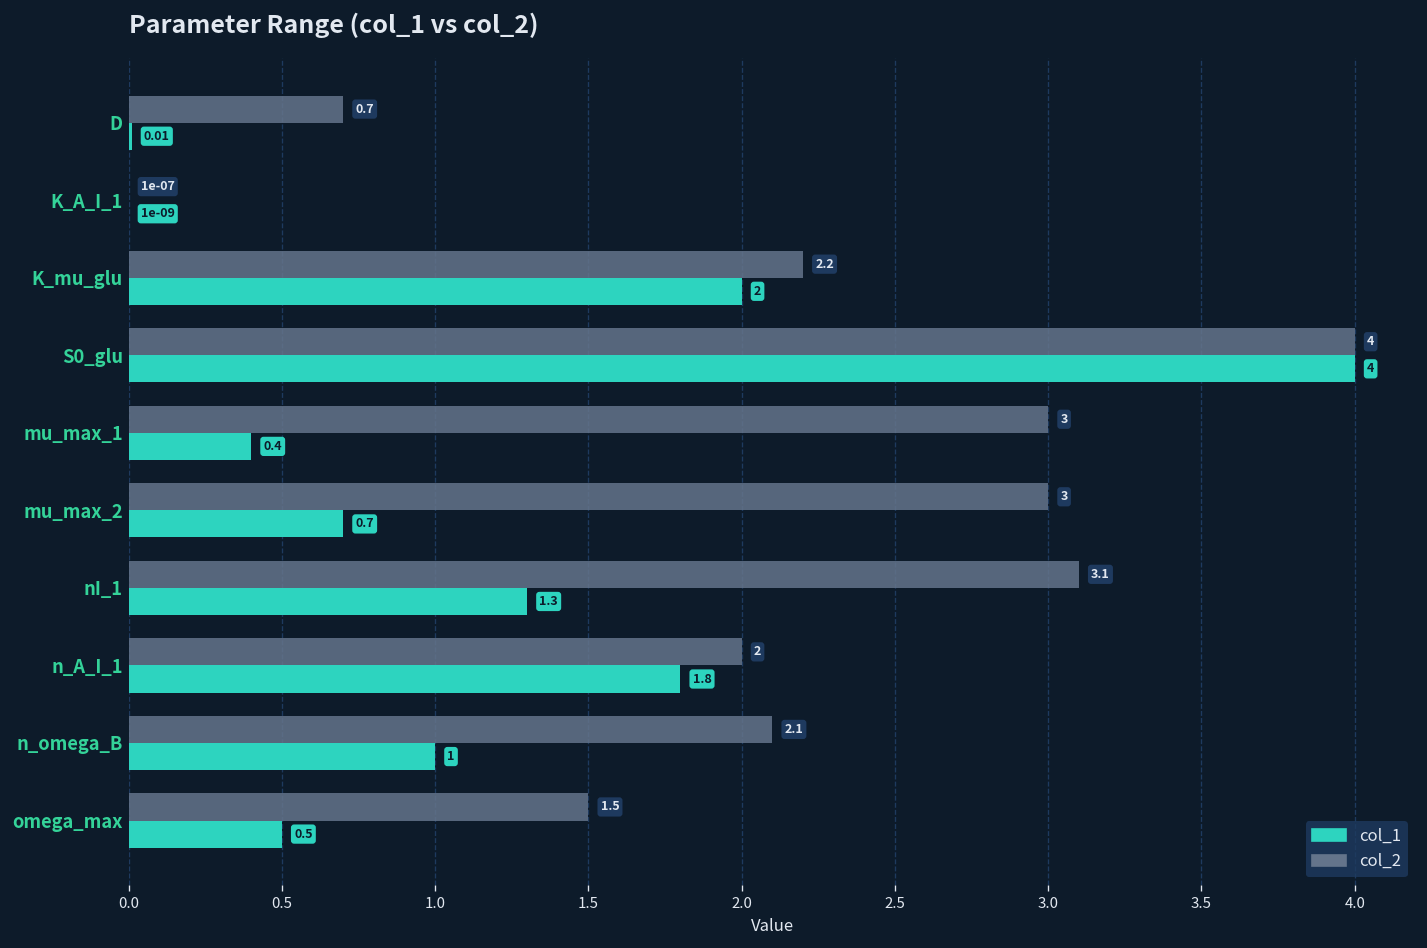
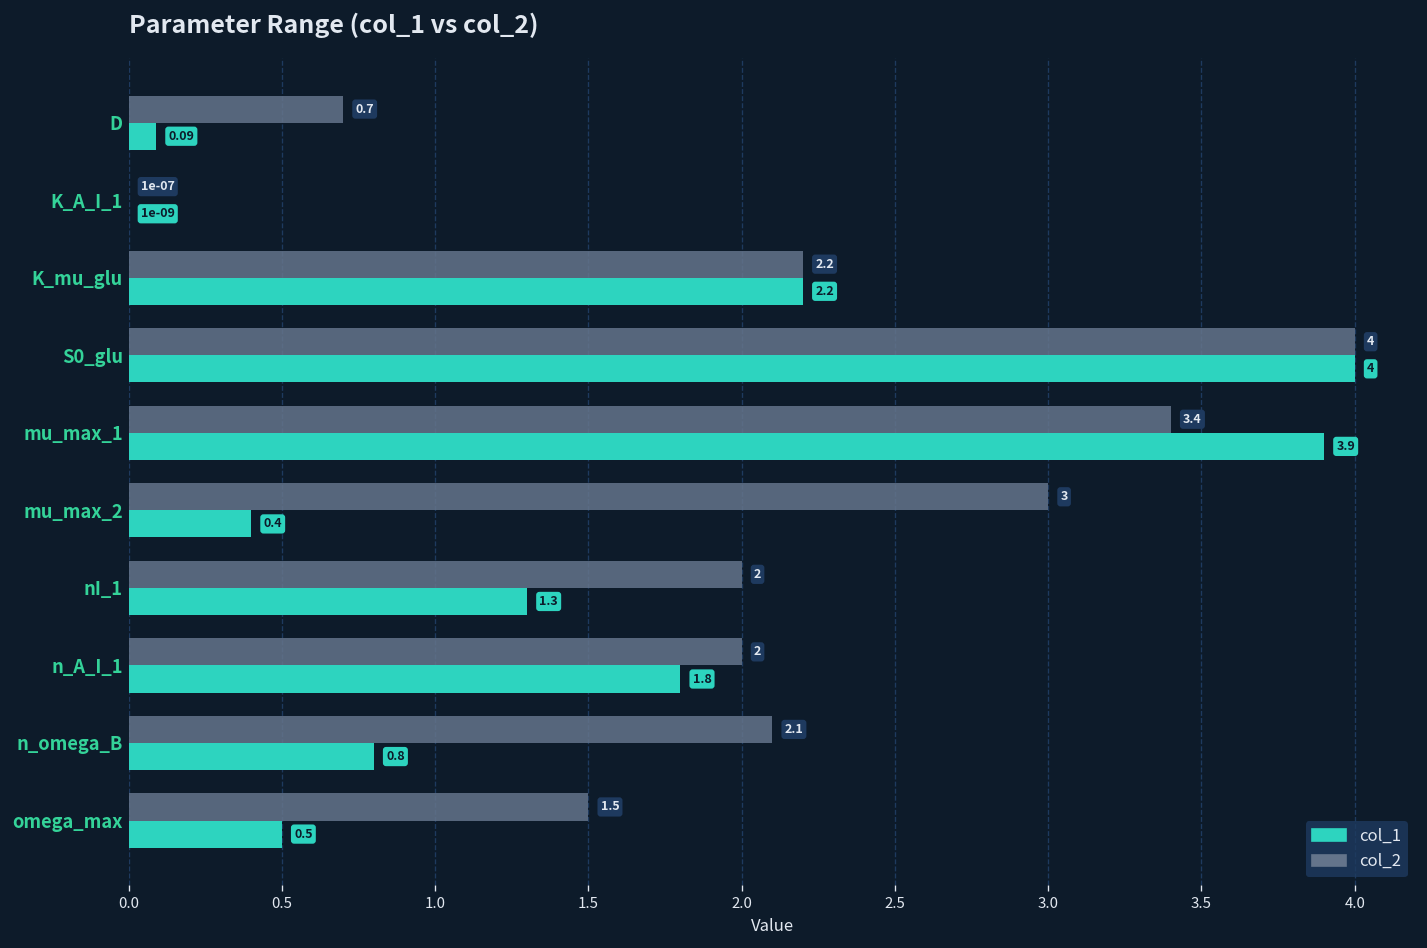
  {
    "col_1": {
-     "D": 0.01,
-     "K_mu_glu": 2,
-     "mu_max_1": 0.4,
-     "mu_max_2": 0.7,
-     "n_omega_B": 1
+     "D": 0.09,
+     "K_mu_glu": 2.2,
+     "mu_max_1": 3.9,
+     "mu_max_2": 0.4,
+     "n_omega_B": 0.8
    },
    "col_2": {
-     "mu_max_1": 3,
-     "nI_1": 3.1
+     "mu_max_1": 3.4,
+     "nI_1": 2
    }
  }
